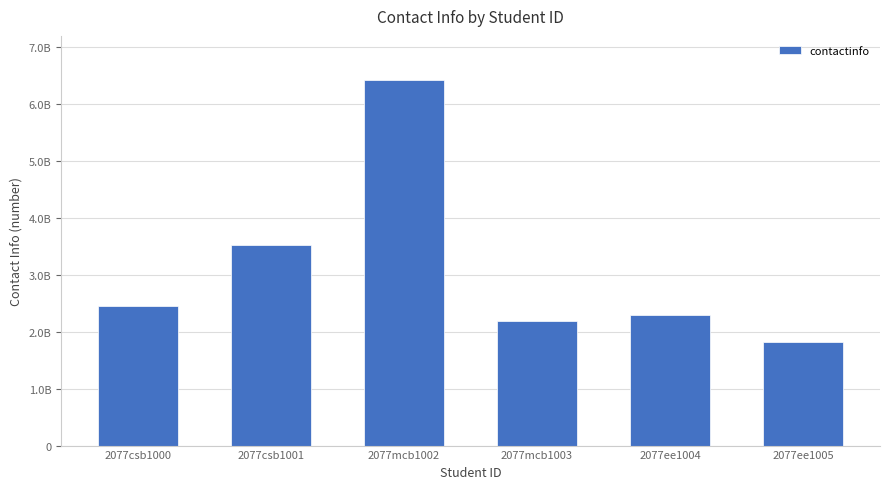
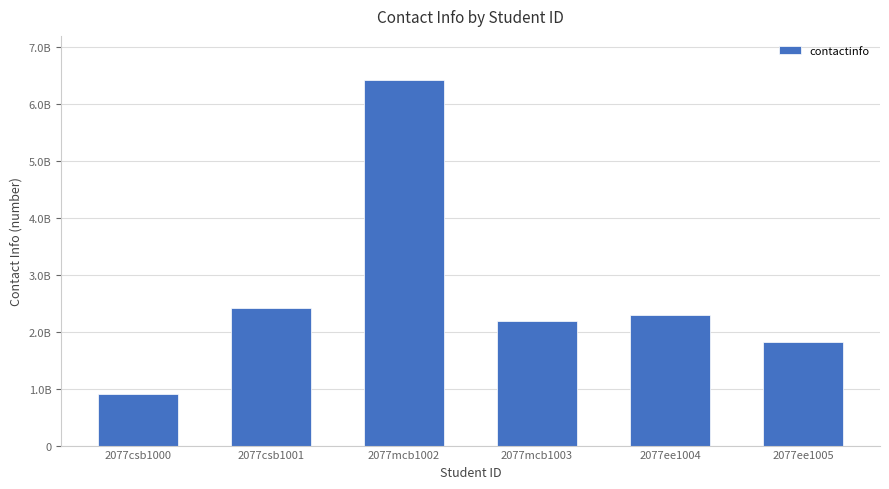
  {
-   "2077csb1000": 2400000000,
-   "2077csb1001": 3500000000,
+   "2077csb1000": 900000000,
+   "2077csb1001": 2400000000,
    "2077mcb1002": 6400000000,
    "2077mcb1003": 2200000000,
    "2077ee1004": 2300000000,
    "2077ee1005": 1800000000
  }
